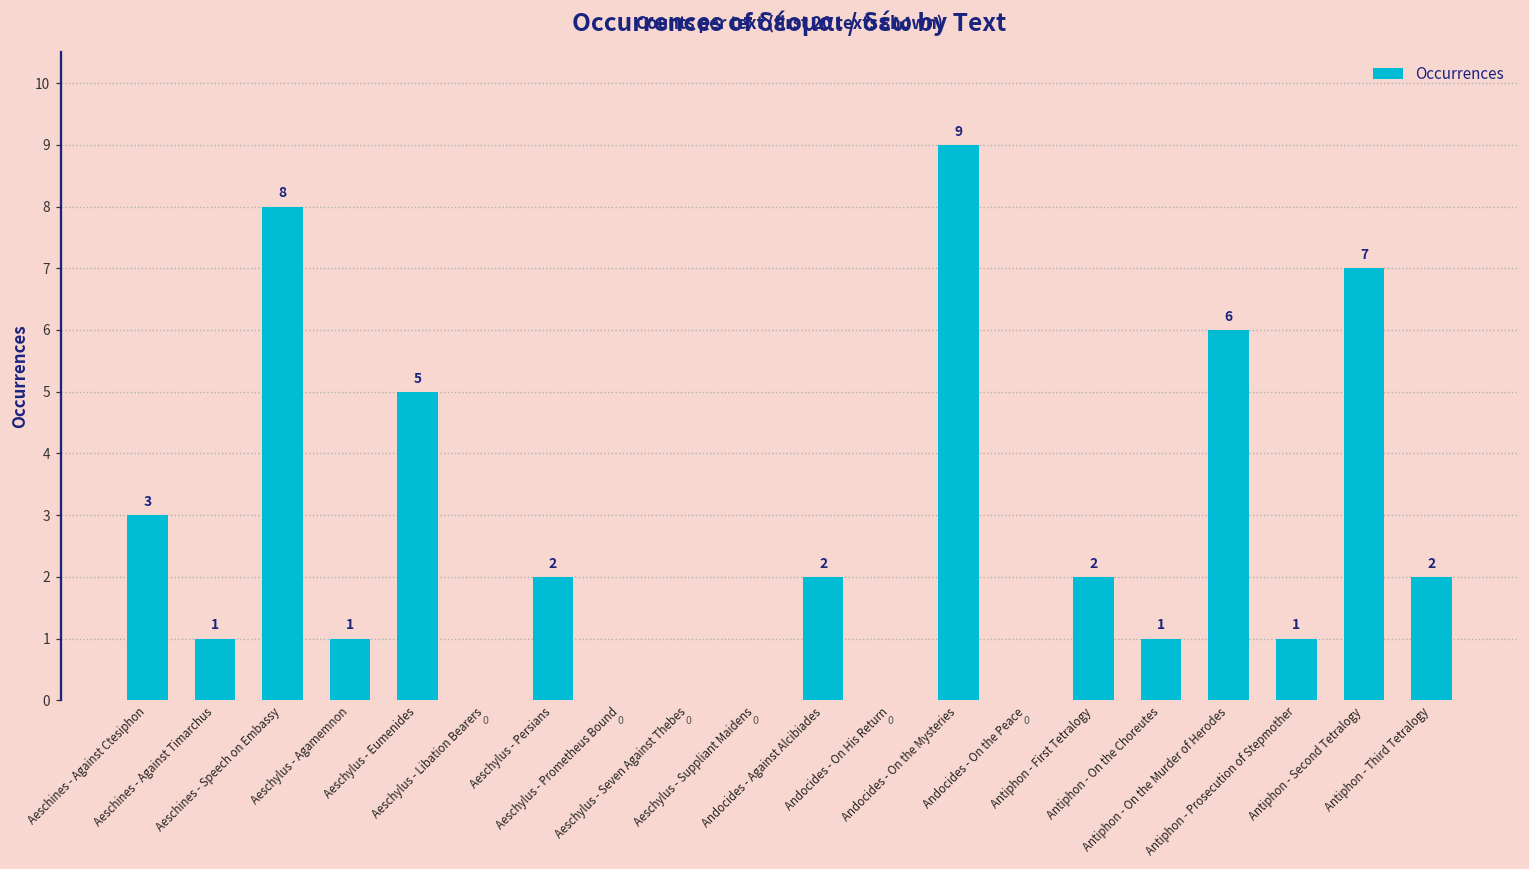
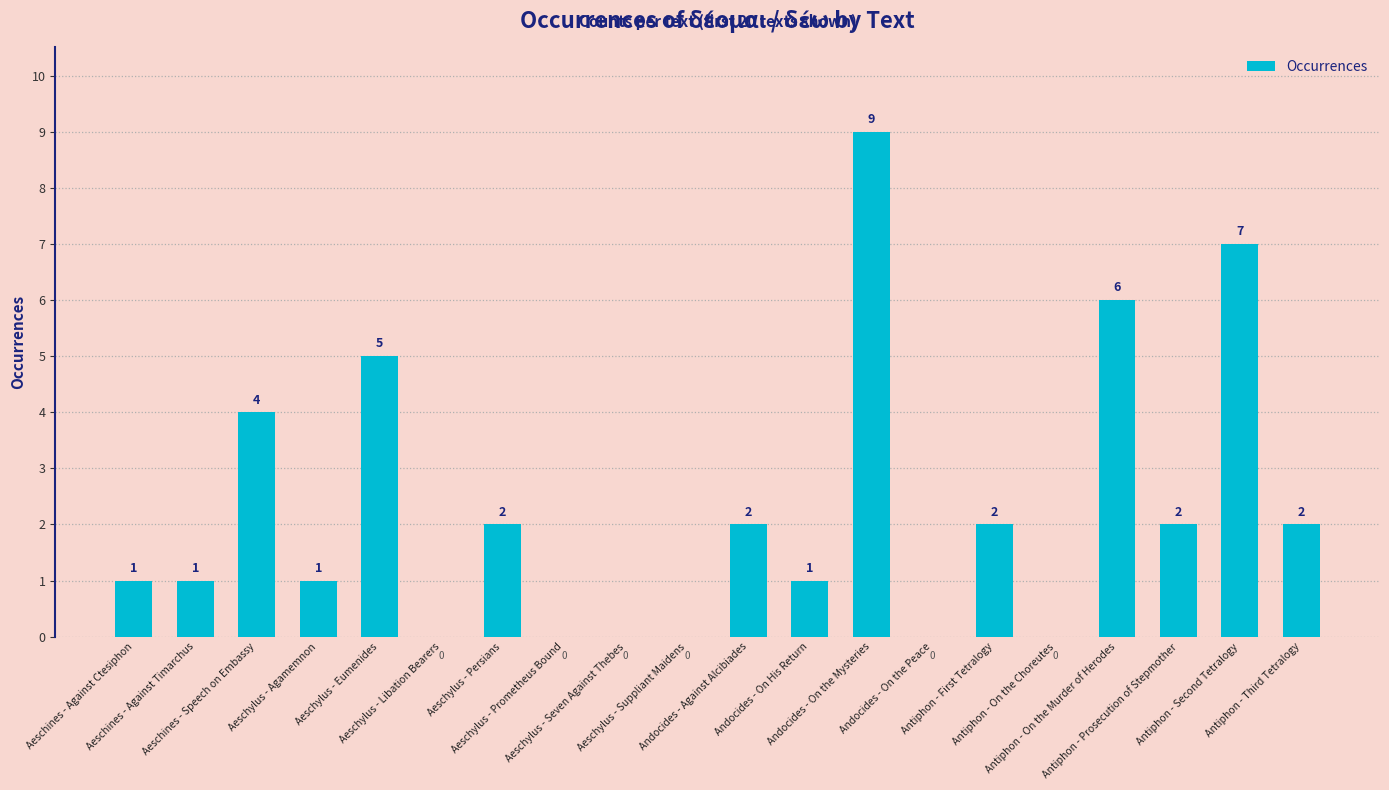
  {
-   "Aeschines - Against Ctesiphon": 3,
+   "Aeschines - Against Ctesiphon": 1,
    "Aeschines - Against Timarchus": 1,
-   "Aeschines - Speech on Embassy": 8,
+   "Aeschines - Speech on Embassy": 4,
    "Aeschylus - Agamemnon": 1,
    "Aeschylus - Eumenides": 5,
    "Aeschylus - Libation Bearers": 0,
    "Aeschylus - Persians": 2,
    "Aeschylus - Prometheus Bound": 0,
    "Aeschylus - Seven Against Thebes": 0,
    "Aeschylus - Suppliant Maidens": 0,
    "Andocides - Against Alcibiades": 2,
-   "Andocides - On His Return": 0,
+   "Andocides - On His Return": 1,
    "Andocides - On the Mysteries": 9,
    "Andocides - On the Peace": 0,
    "Antiphon - First Tetralogy": 2,
-   "Antiphon - On the Choreutes": 1,
+   "Antiphon - On the Choreutes": 0,
    "Antiphon - On the Murder of Herodes": 6,
-   "Antiphon - Prosecution of Stepmother": 1,
+   "Antiphon - Prosecution of Stepmother": 2,
    "Antiphon - Second Tetralogy": 7,
    "Antiphon - Third Tetralogy": 2
  }
